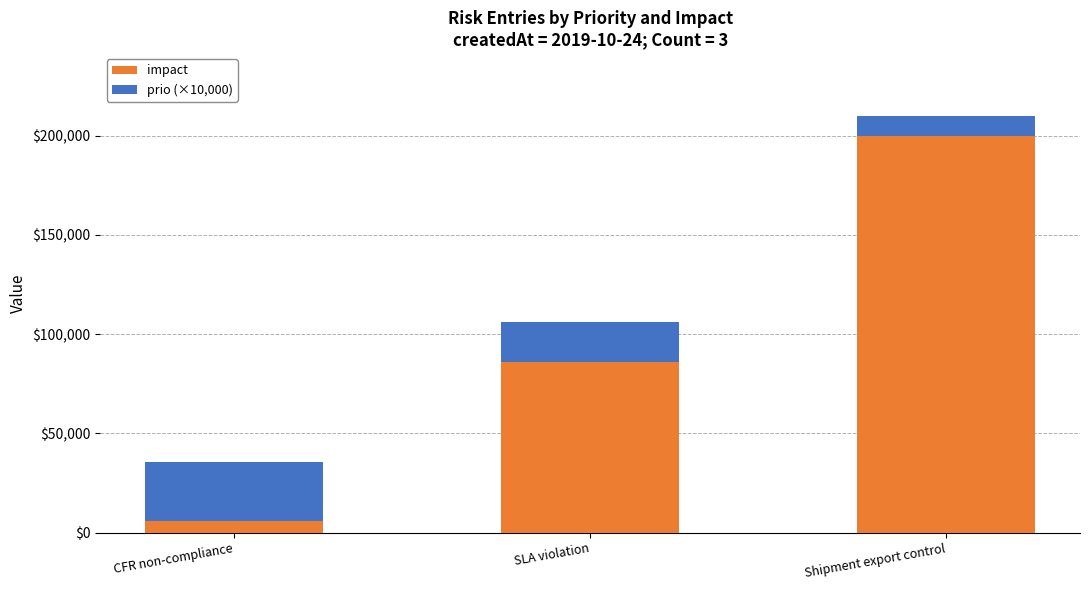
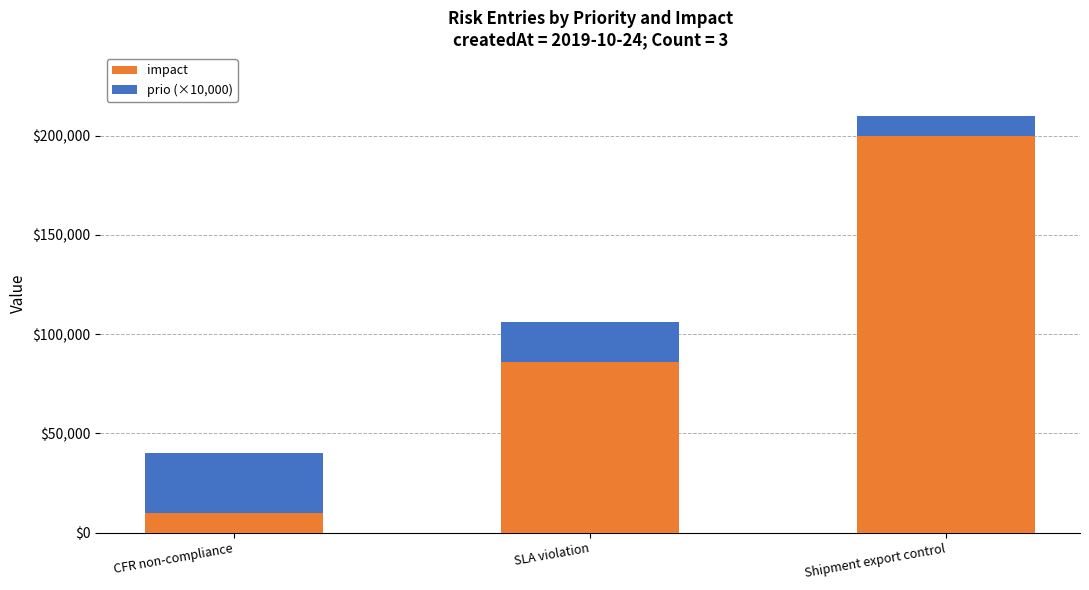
  {
    "impact": {
-     "CFR non-compliance": "$6,000",
+     "CFR non-compliance": "$10,000",
      "SLA violation": "$86,000",
      "Shipment export control": "$200,000"
    },
    "prio (×10,000)": {
      "CFR non-compliance": "$30,000",
      "SLA violation": "$20,000",
      "Shipment export control": "$10,000"
    }
  }
